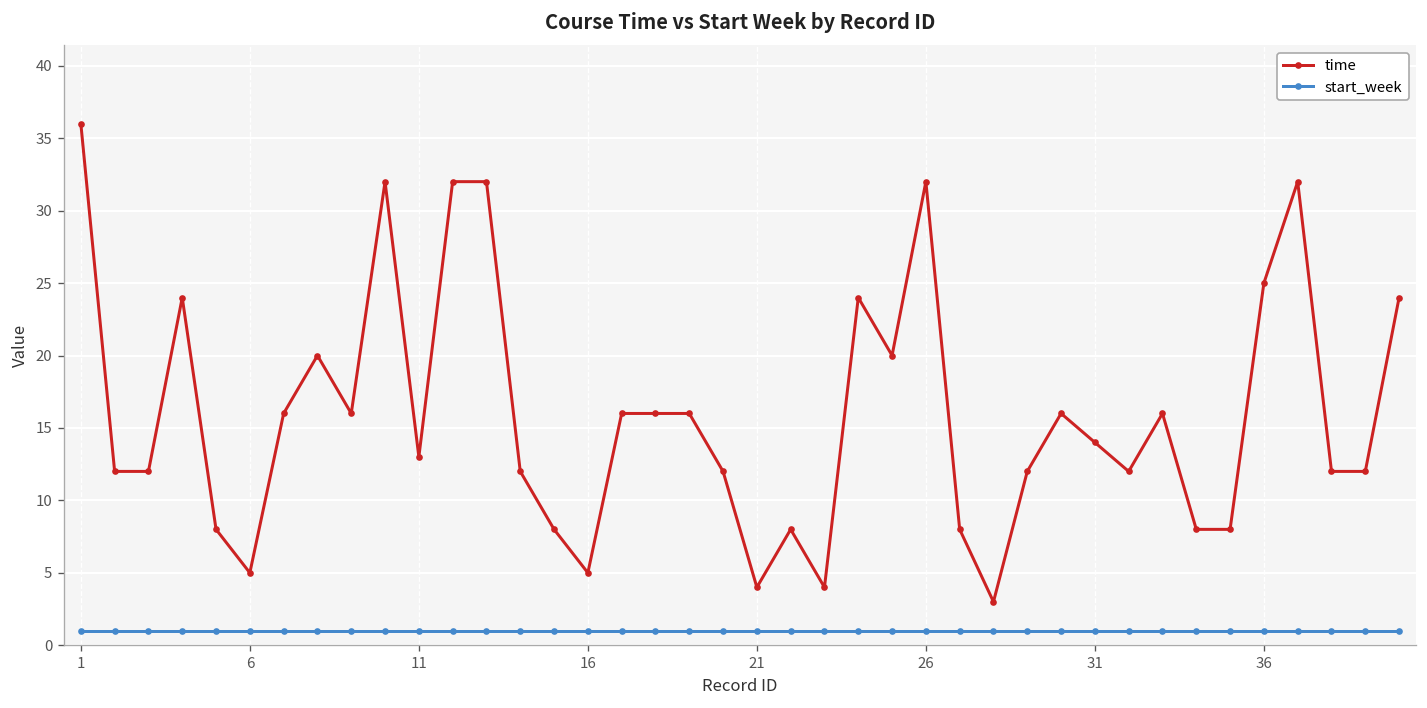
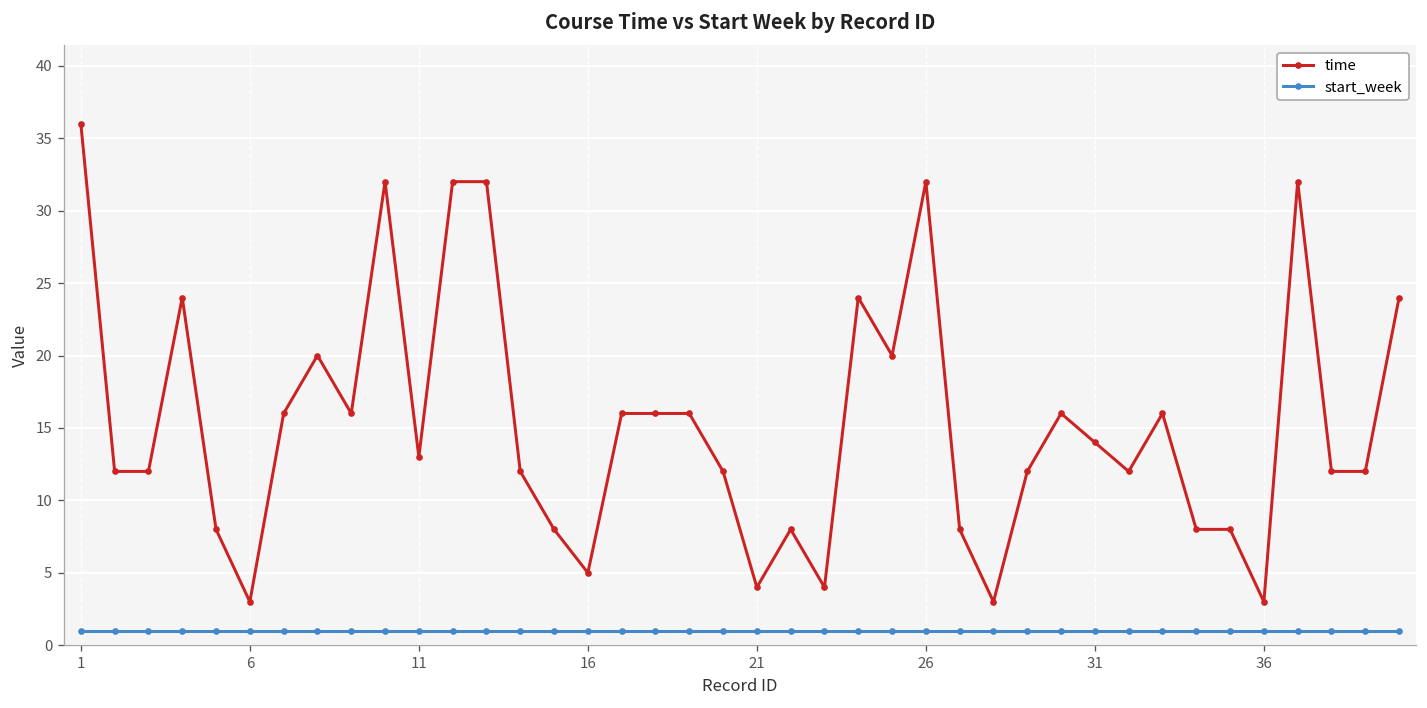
  {
    "time": {
      "1": 36,
-     "6": 5,
+     "6": 3,
      "11": 13,
      "16": 5,
      "21": 4,
      "26": 32,
      "31": 14,
-     "36": 25
+     "36": 3
    },
    "start_week": {
      "1": 1,
      "6": 1,
      "11": 1,
      "16": 1,
      "21": 1,
      "26": 1,
      "31": 1,
      "36": 1
    }
  }
